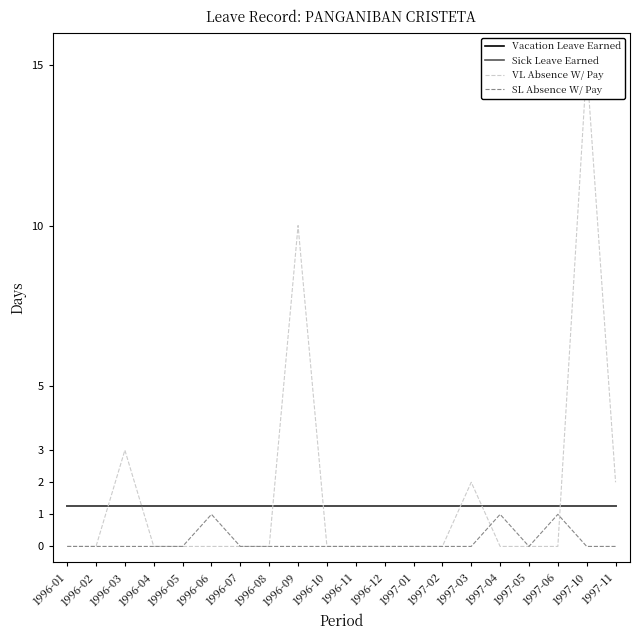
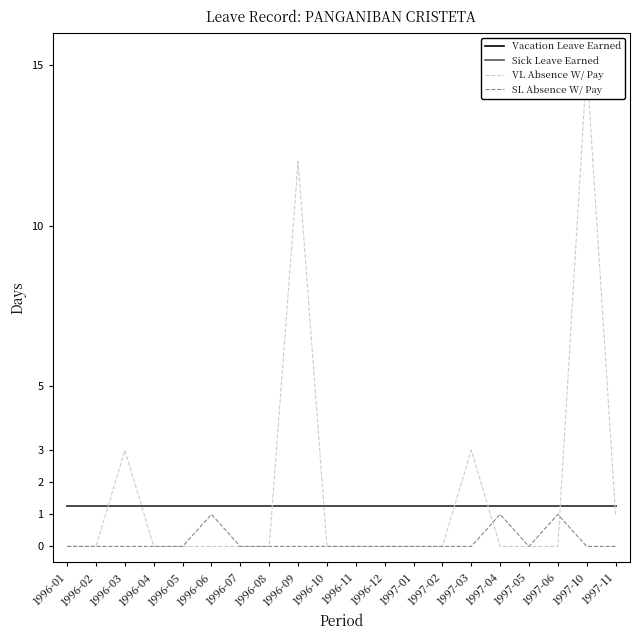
  {
    "Sick Leave Earned": {
      "1996-01": 1.3,
      "1996-02": 1.3,
      "1996-03": 1.3,
      "1996-04": 1.3,
      "1996-05": 1.3,
      "1996-06": 1.3,
      "1996-07": 1.3,
      "1996-08": 1.3,
      "1996-09": 1.3,
      "1996-10": 1.3,
      "1996-11": 1.3,
      "1996-12": 1.3,
      "1997-01": 1.3,
      "1997-02": 1.3,
      "1997-03": 1.3,
      "1997-04": 1.3,
      "1997-05": 1.3,
      "1997-06": 1.3,
      "1997-10": 1.3,
      "1997-11": 1.3
    },
    "VL Absence W/ Pay": {
      "1996-03": 3,
      "1996-06": 0,
-     "1996-09": 10,
-     "1997-03": 2,
+     "1996-09": 12,
+     "1997-03": 3,
      "1997-04": 0,
      "1997-06": 0,
-     "1997-11": 2
+     "1997-11": 1
    },
    "SL Absence W/ Pay": {
      "1996-03": 0,
      "1996-06": 1,
      "1996-09": 0,
      "1997-03": 0,
      "1997-04": 1,
      "1997-06": 1,
      "1997-10": 0,
      "1997-11": 0
    }
  }
